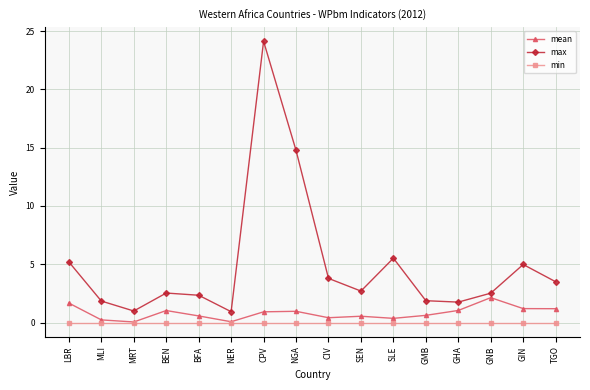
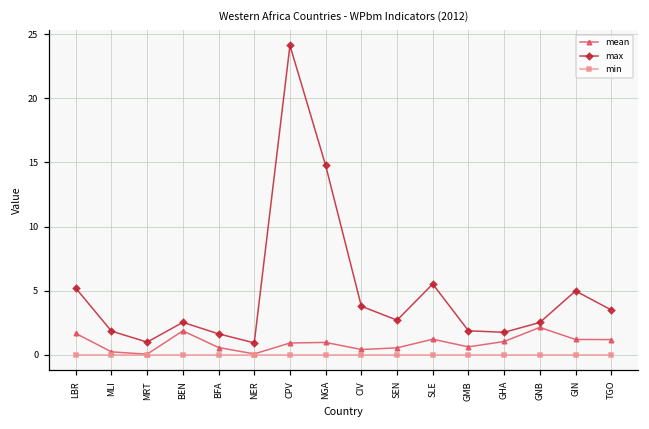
  {
    "mean": {
      "LBR": 1.7,
      "MLI": 0.2,
-     "BEN": 1.0,
+     "BEN": 1.9,
      "BFA": 0.6,
      "CPV": 0.9,
      "NGA": 1.0,
      "CIV": 0.4,
      "SEN": 0.5,
-     "SLE": 0.4,
+     "SLE": 1.2,
      "GMB": 0.6,
      "GHA": 1.0,
      "GNB": 2.1,
      "GIN": 1.2,
      "TGO": 1.2
    },
    "max": {
      "LBR": 5.2,
      "MLI": 1.8,
      "MRT": 1.0,
      "BEN": 2.5,
-     "BFA": 2.3,
+     "BFA": 1.6,
      "NER": 0.9,
      "CPV": 24.1,
      "NGA": 14.8,
      "CIV": 3.8,
      "SEN": 2.7,
      "SLE": 5.5,
      "GMB": 1.9,
      "GHA": 1.8,
      "GNB": 2.5,
      "GIN": 5.0,
      "TGO": 3.5
    },
    "min": {
      "LBR": 0.0,
      "MLI": 0.0,
      "BEN": 0.0,
      "BFA": 0.0,
      "CPV": 0.0,
      "NGA": 0.0,
      "CIV": 0.0,
      "SEN": 0.0,
      "SLE": 0.0,
      "GMB": 0.0,
      "GHA": 0.0,
      "GNB": 0.0,
      "GIN": 0.0,
      "TGO": 0.0
    }
  }
